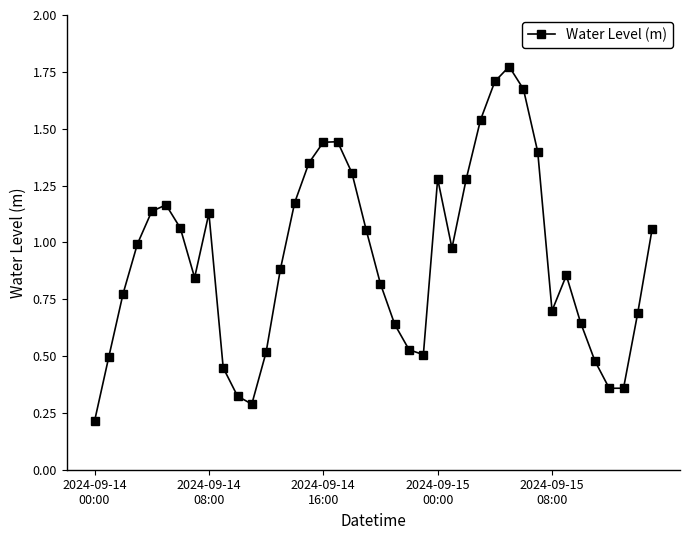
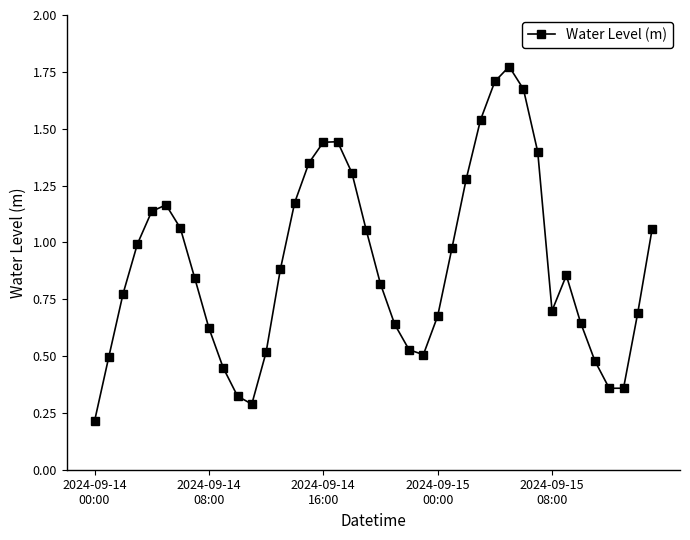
  {
    "2024-09-14 00:00": 0.21,
-   "2024-09-14 08:00": 1.13,
+   "2024-09-14 08:00": 0.62,
    "2024-09-14 16:00": 1.44,
-   "2024-09-15 00:00": 1.28,
+   "2024-09-15 00:00": 0.68,
    "2024-09-15 08:00": 0.70
  }
